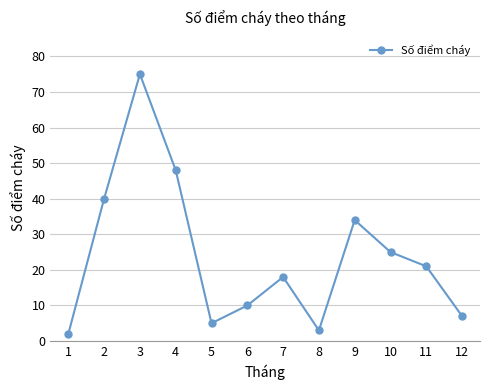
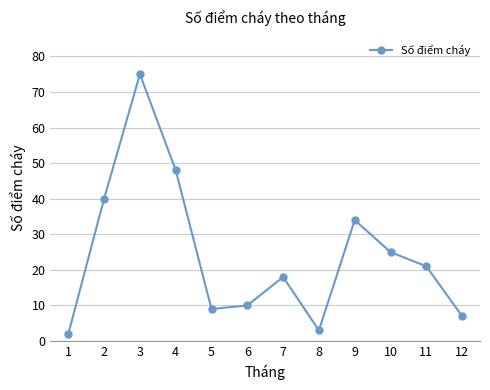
  {
    "1": 2,
    "2": 40,
    "3": 75,
    "4": 48,
-   "5": 5,
+   "5": 9,
    "6": 10,
    "7": 18,
    "8": 3,
    "9": 34,
    "10": 25,
    "11": 21,
    "12": 7
  }
